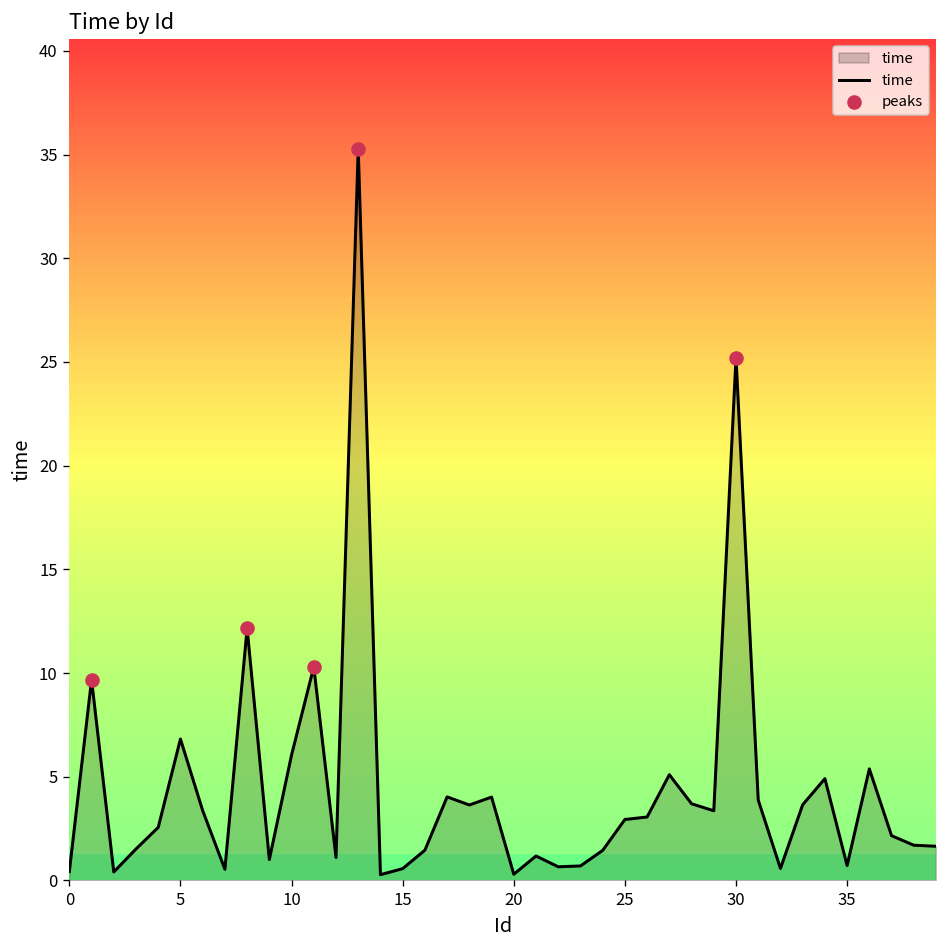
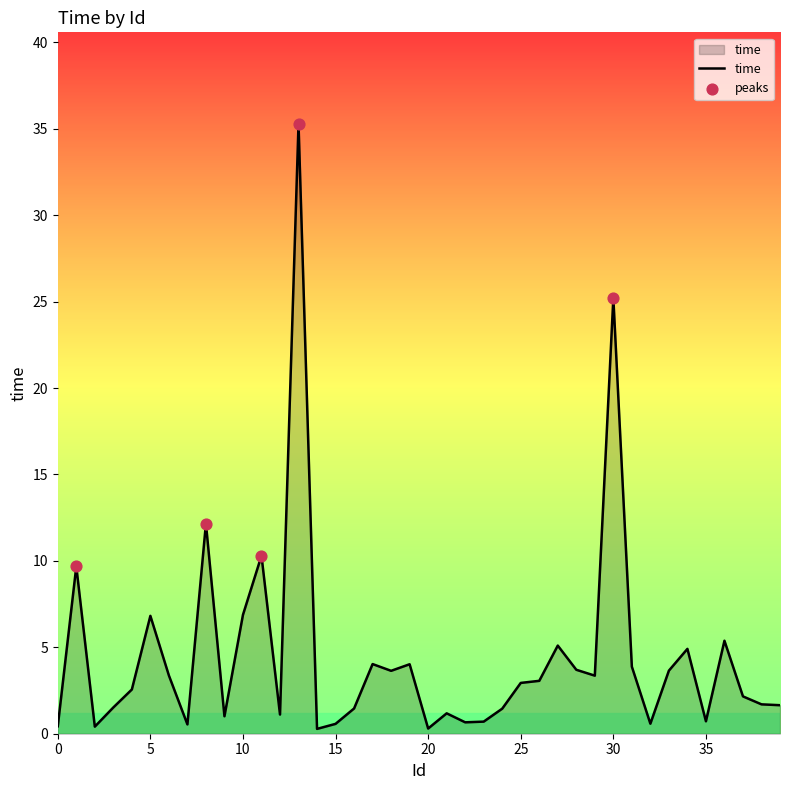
  {
    "time": {
      "5": 6.8,
-     "10": 6.1,
+     "10": 6.9,
      "25": 2.9
    }
  }
